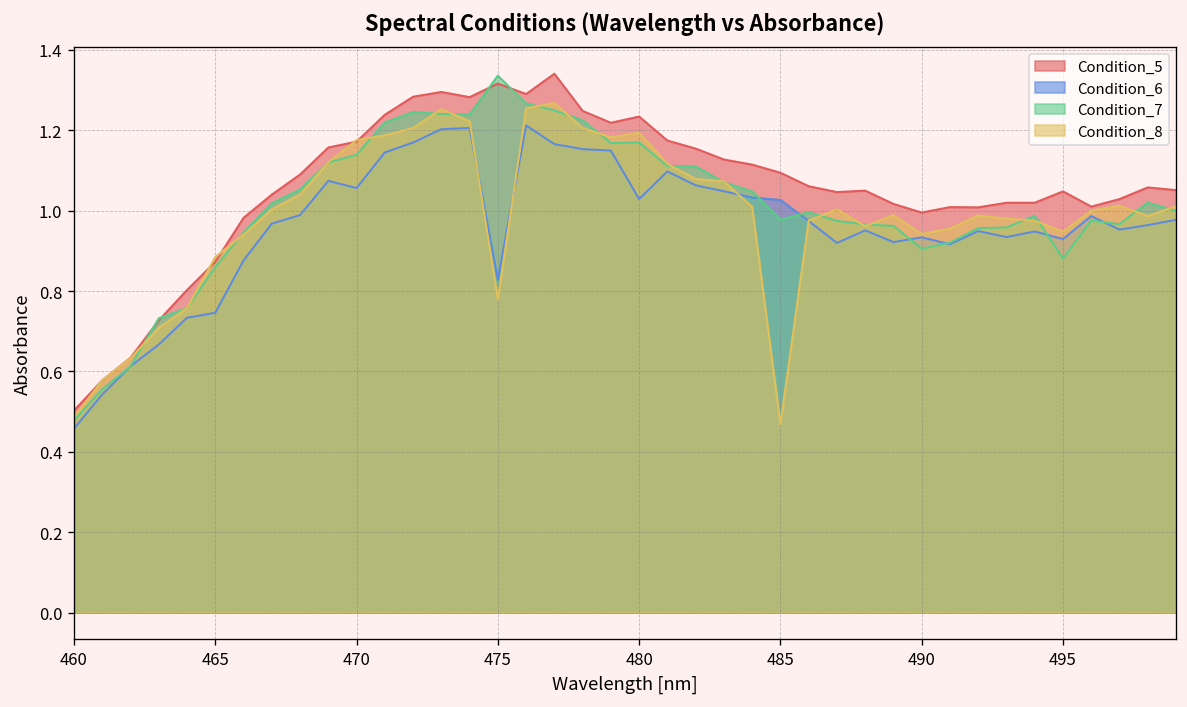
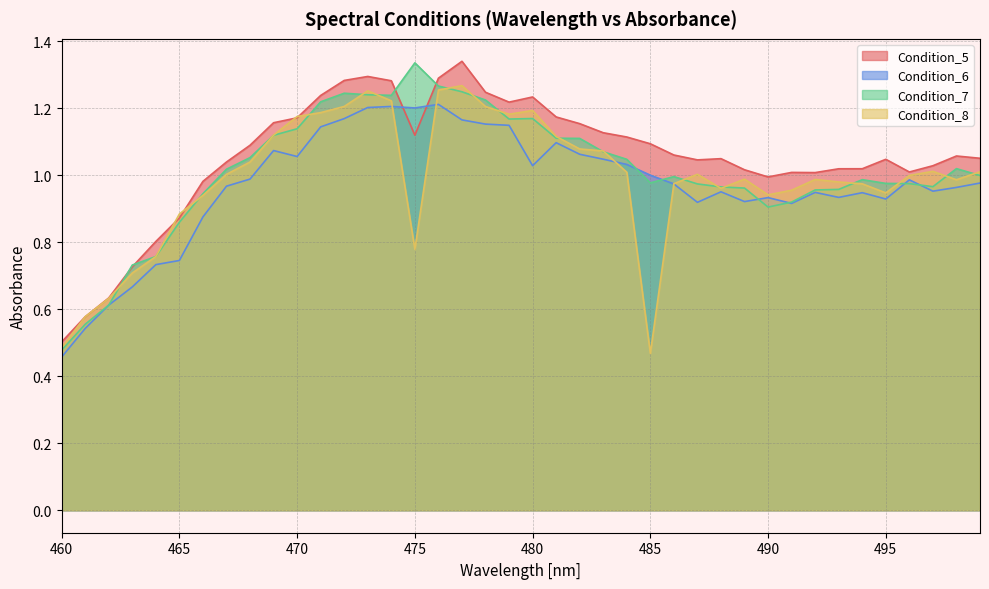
  {
    "Condition_5": {
      "460": 0.50,
      "465": 0.87,
-     "475": 1.32,
+     "475": 1.12,
      "480": 1.23,
      "485": 1.09,
      "490": 1.00,
      "495": 1.05
    },
    "Condition_6": {
      "460": 0.46,
      "465": 0.75,
      "470": 1.06,
-     "475": 0.83,
+     "475": 1.20,
      "480": 1.03,
-     "485": 1.03,
+     "485": 1.00,
      "490": 0.93,
      "495": 0.93
    },
    "Condition_7": {
      "465": 0.86,
      "470": 1.14,
      "475": 1.34,
      "480": 1.17,
      "485": 0.98,
      "490": 0.91,
-     "495": 0.88
+     "495": 0.98
    },
    "Condition_8": {
      "465": 0.88,
      "475": 0.78,
      "480": 1.19,
      "485": 0.47,
      "490": 0.94,
      "495": 0.95
    }
  }
